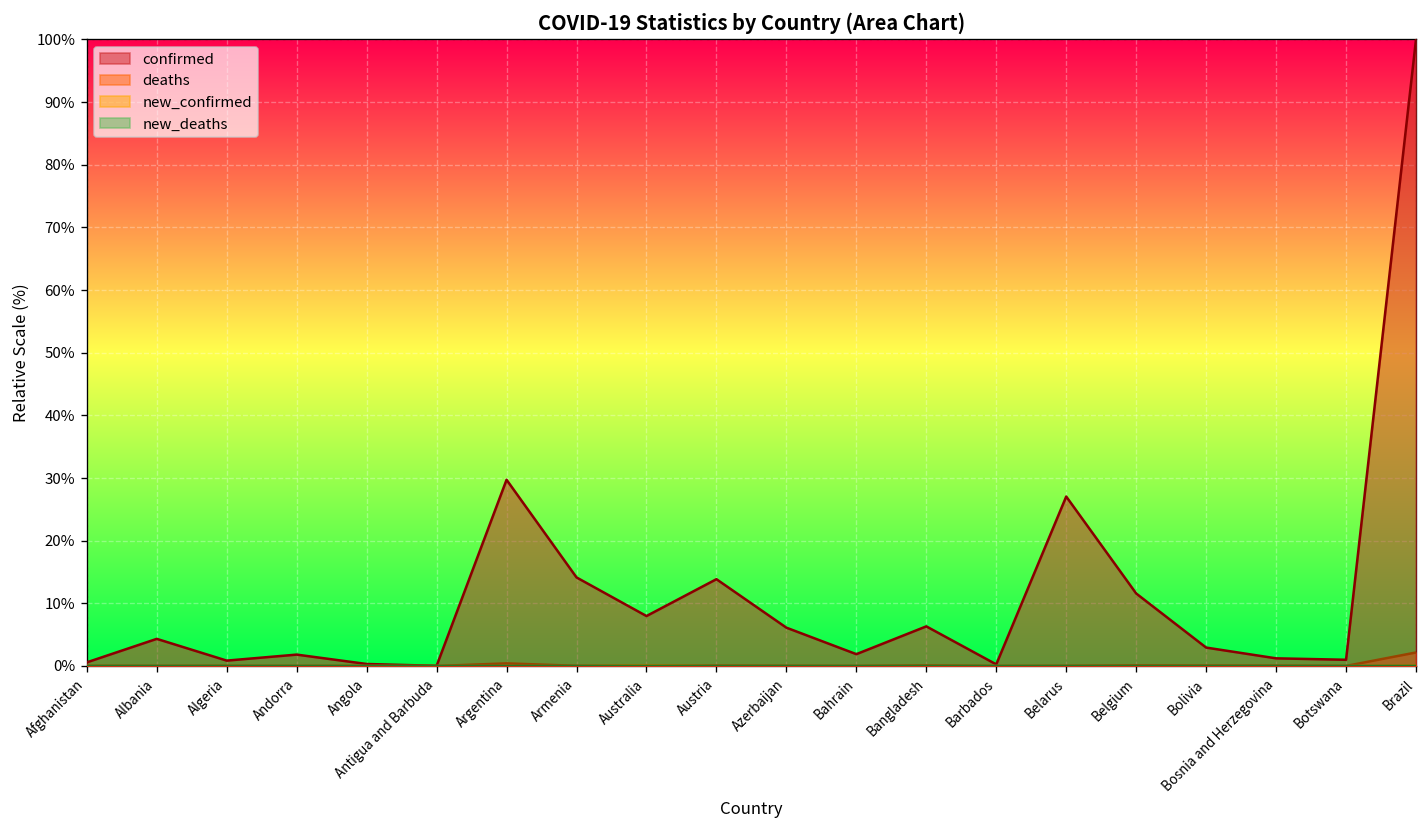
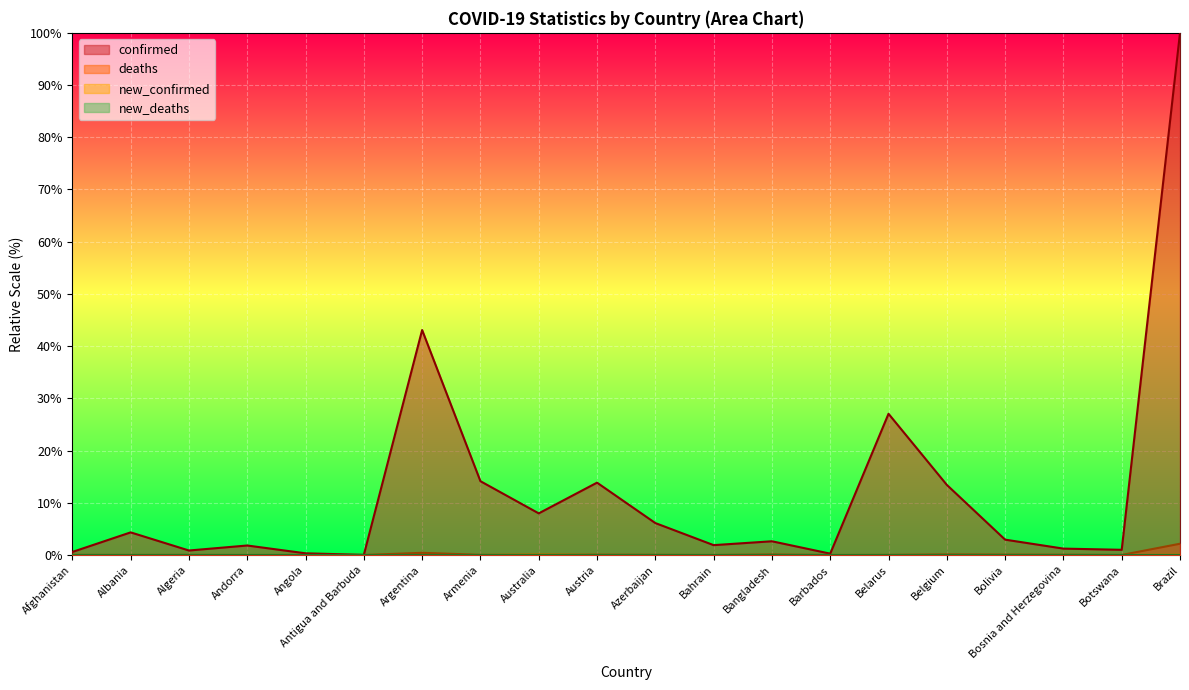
  {
    "confirmed": {
      "Afghanistan": "1%",
      "Albania": "4%",
      "Algeria": "1%",
      "Andorra": "2%",
-     "Argentina": "30%",
+     "Argentina": "43%",
      "Armenia": "14%",
      "Australia": "8%",
      "Austria": "14%",
      "Azerbaijan": "6%",
      "Bahrain": "2%",
-     "Bangladesh": "6%",
+     "Bangladesh": "3%",
      "Belarus": "27%",
-     "Belgium": "12%",
+     "Belgium": "13%",
      "Bolivia": "3%",
      "Bosnia and Herzegovina": "1%",
      "Botswana": "1%",
      "Brazil": "100%"
    }
  }
